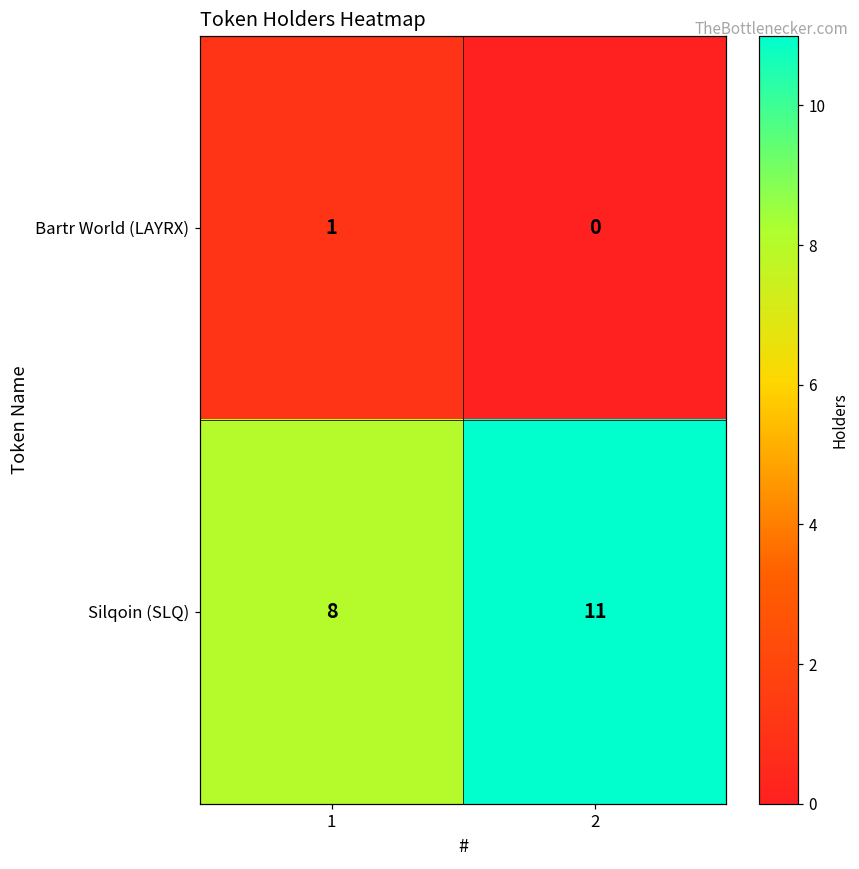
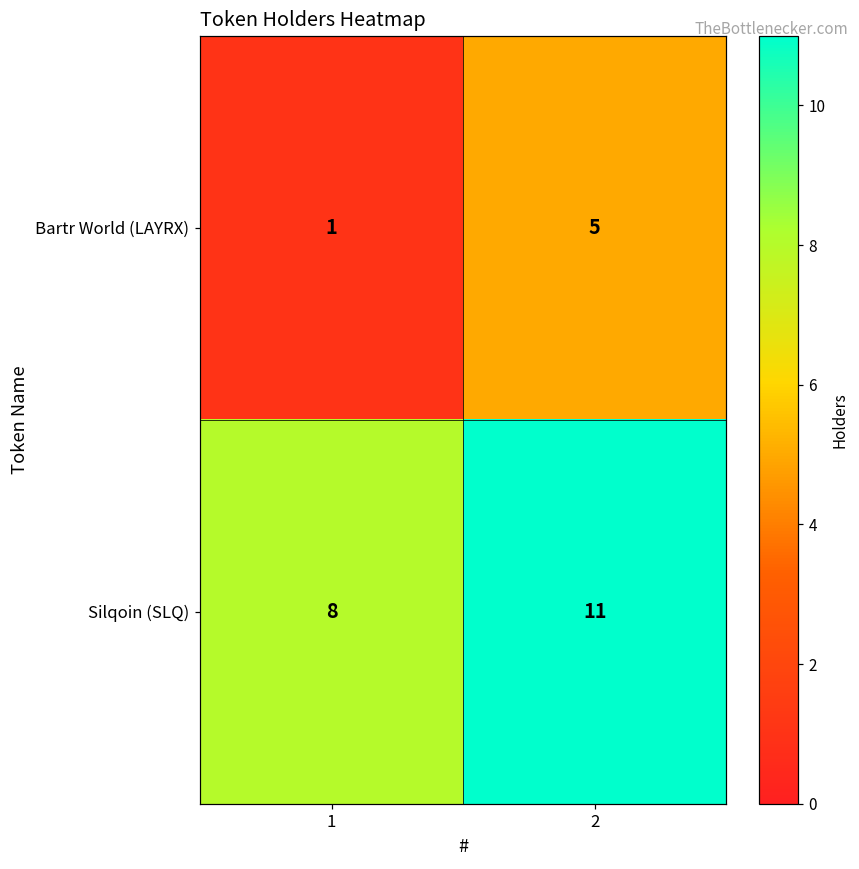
  {
    "Bartr World (LAYRX)": {
      "1": 1,
-     "2": 0
+     "2": 5
    },
    "Silqoin (SLQ)": {
      "1": 8,
      "2": 11
    }
  }
